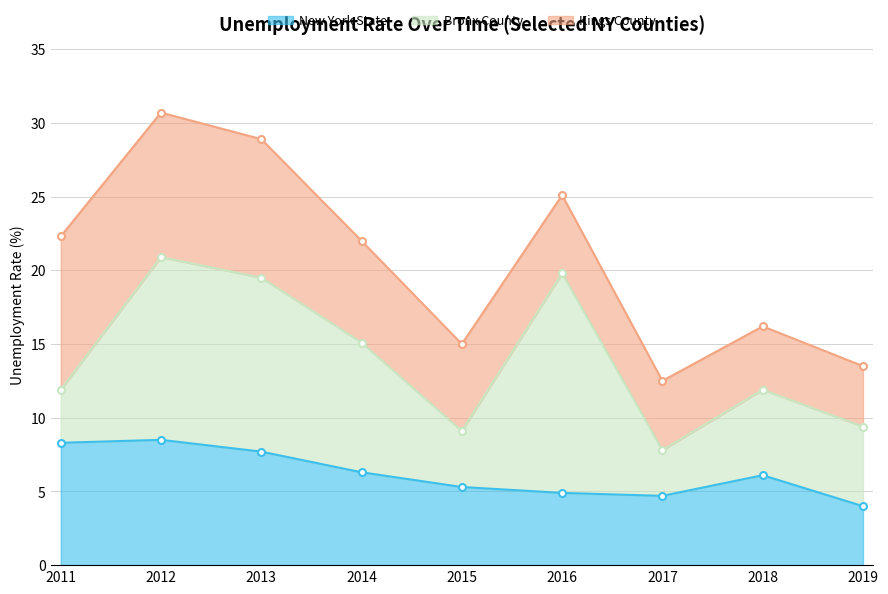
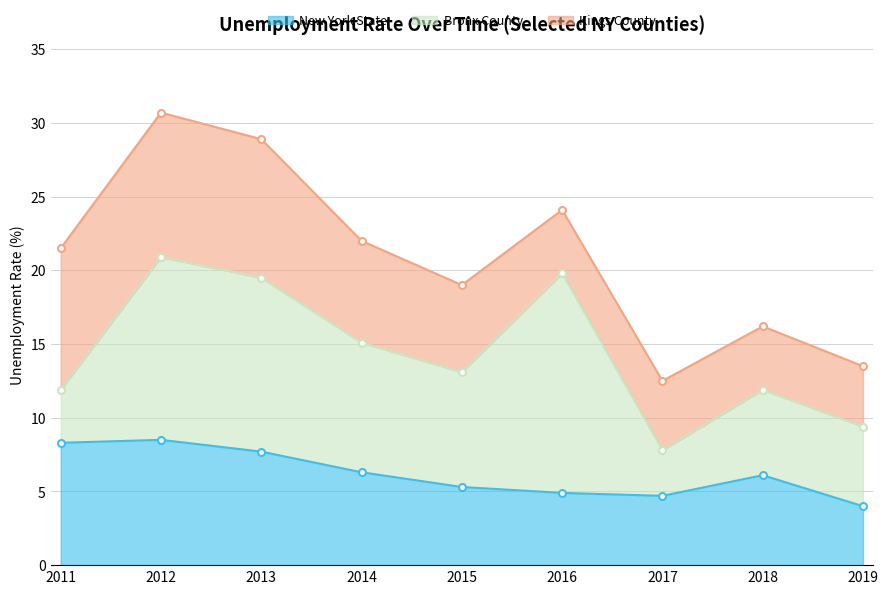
  {
    "New York State": {
      "2011": 8.3,
      "2012": 8.5,
      "2013": 7.7,
      "2014": 6.3,
      "2015": 5.3,
      "2016": 4.9,
      "2017": 4.7,
      "2018": 6.1,
      "2019": 4.0
    },
    "Bronx County": {
      "2011": 3.6,
      "2012": 12.4,
      "2013": 11.8,
      "2014": 8.8,
-     "2015": 3.8,
+     "2015": 7.8,
      "2016": 14.9,
      "2017": 3.1,
      "2018": 5.8,
      "2019": 5.4
    },
    "Kings County": {
-     "2011": 10.4,
+     "2011": 9.6,
      "2012": 9.8,
      "2013": 9.4,
      "2014": 6.9,
      "2015": 5.9,
-     "2016": 5.3,
+     "2016": 4.3,
      "2017": 4.7,
      "2018": 4.3,
      "2019": 4.1
    }
  }
